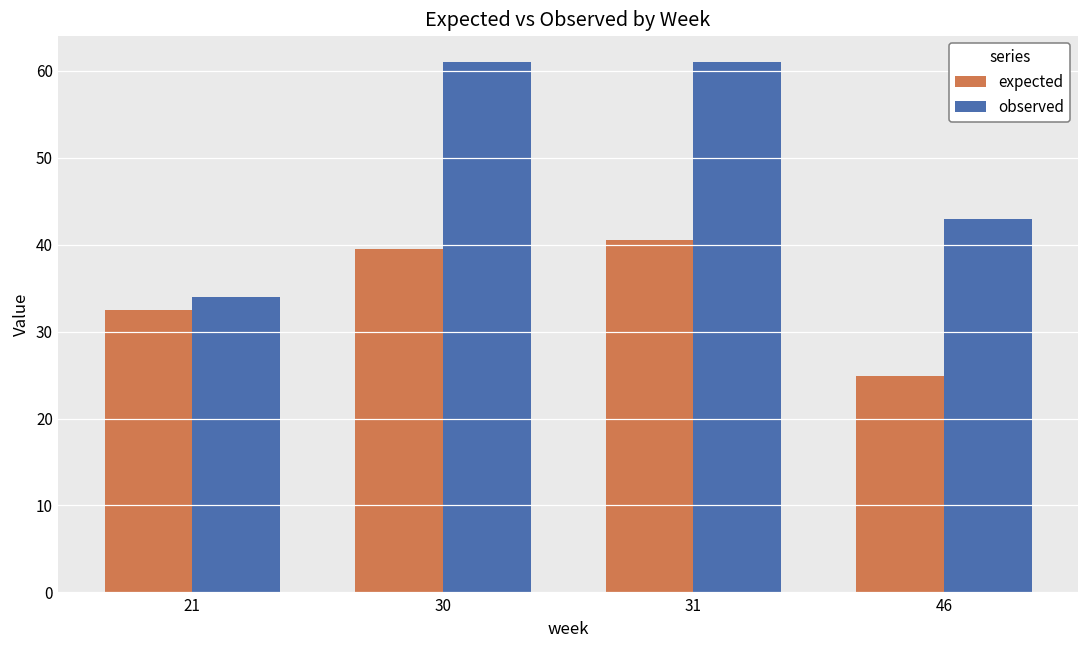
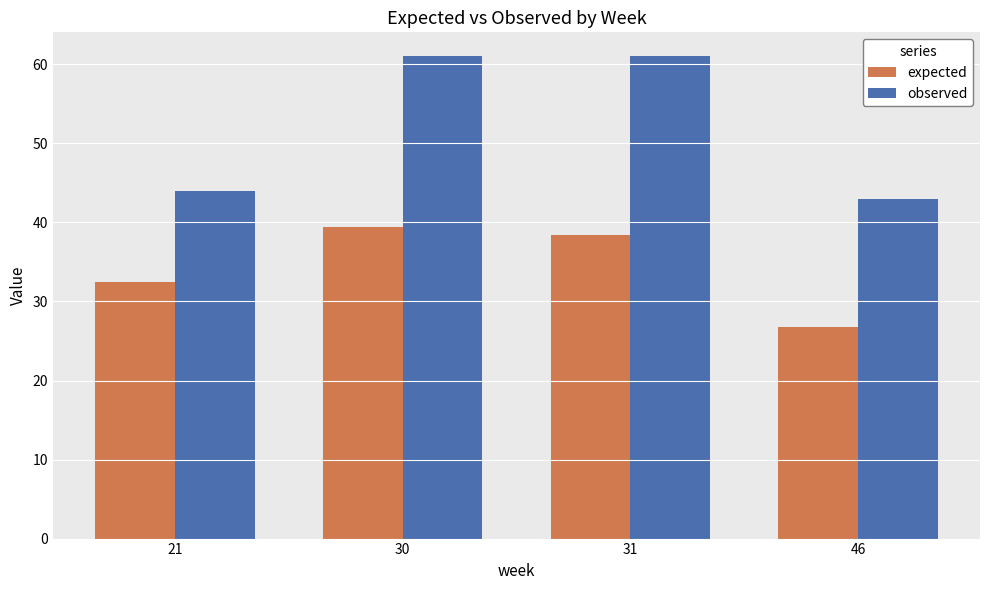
  {
    "expected": {
      "21": 32,
      "30": 39,
-     "31": 41,
-     "46": 25
+     "31": 38,
+     "46": 27
    },
    "observed": {
-     "21": 34,
+     "21": 44,
      "30": 61,
      "31": 61,
      "46": 43
    }
  }
